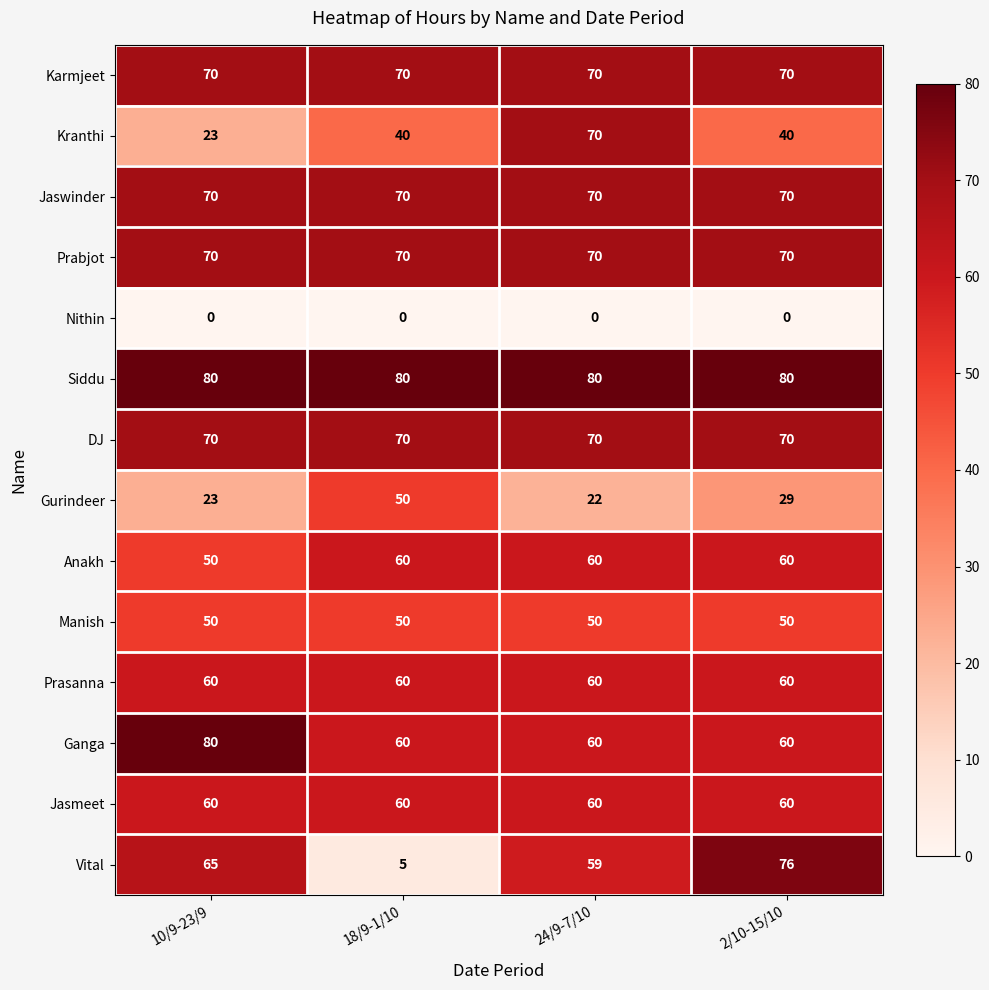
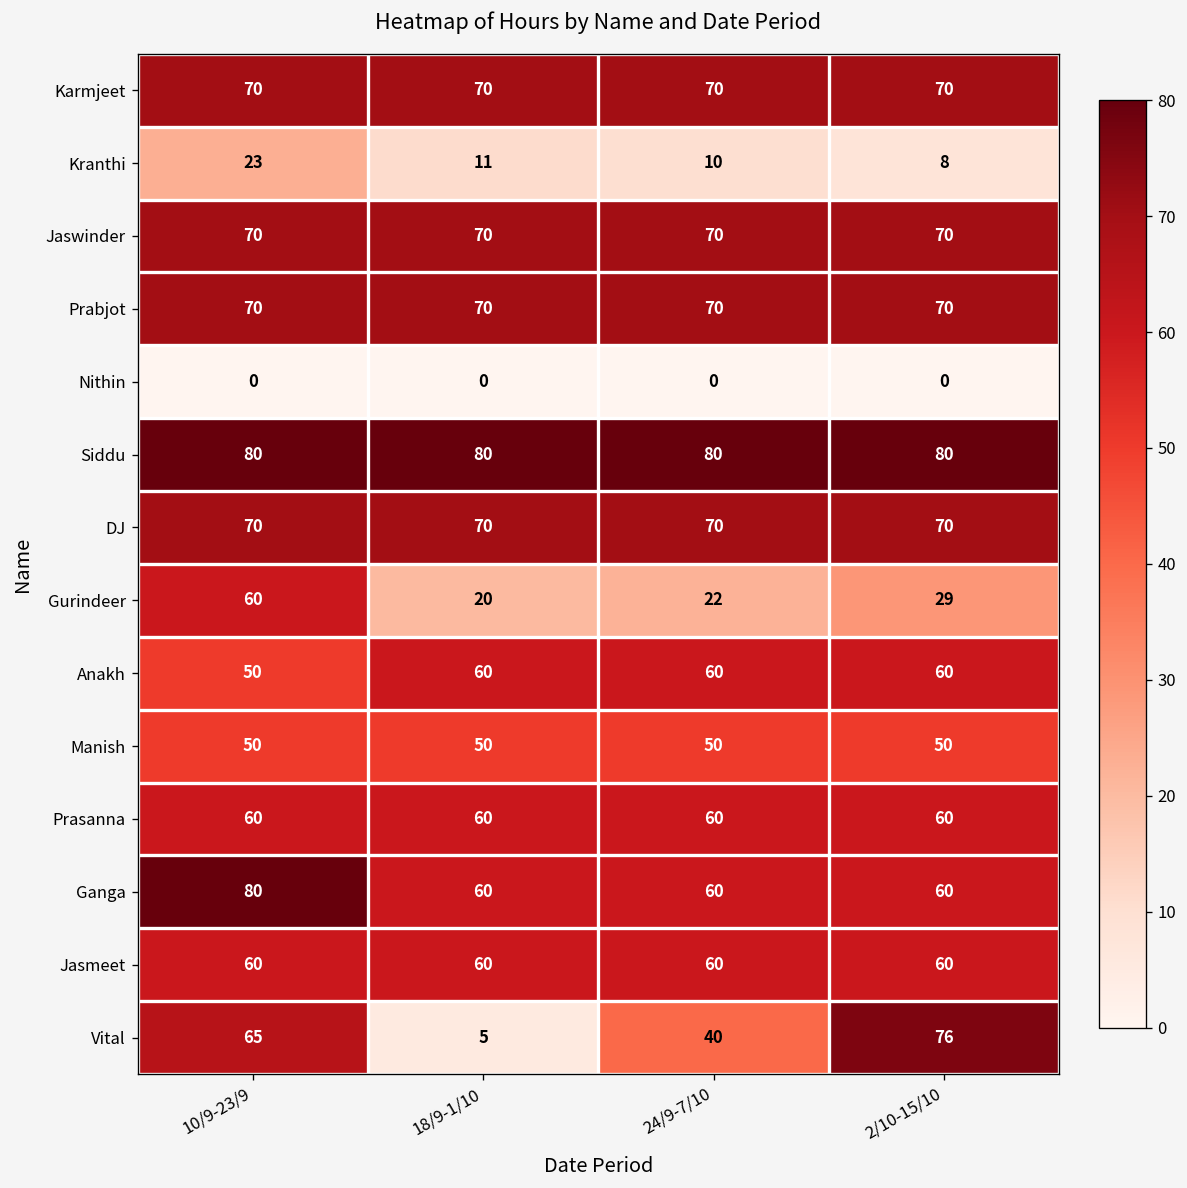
  {
    "Karmjeet": {
      "10/9-23/9": 70,
      "18/9-1/10": 70,
      "24/9-7/10": 70,
      "2/10-15/10": 70
    },
    "Kranthi": {
      "10/9-23/9": 23,
-     "18/9-1/10": 40,
-     "24/9-7/10": 70,
-     "2/10-15/10": 40
+     "18/9-1/10": 11,
+     "24/9-7/10": 10,
+     "2/10-15/10": 8
    },
    "Jaswinder": {
      "10/9-23/9": 70,
      "18/9-1/10": 70,
      "24/9-7/10": 70,
      "2/10-15/10": 70
    },
    "Prabjot": {
      "10/9-23/9": 70,
      "18/9-1/10": 70,
      "24/9-7/10": 70,
      "2/10-15/10": 70
    },
    "Nithin": {
      "10/9-23/9": 0,
      "18/9-1/10": 0,
      "24/9-7/10": 0,
      "2/10-15/10": 0
    },
    "Siddu": {
      "10/9-23/9": 80,
      "18/9-1/10": 80,
      "24/9-7/10": 80,
      "2/10-15/10": 80
    },
    "DJ": {
      "10/9-23/9": 70,
      "18/9-1/10": 70,
      "24/9-7/10": 70,
      "2/10-15/10": 70
    },
    "Gurindeer": {
-     "10/9-23/9": 23,
-     "18/9-1/10": 50,
+     "10/9-23/9": 60,
+     "18/9-1/10": 20,
      "24/9-7/10": 22,
      "2/10-15/10": 29
    },
    "Anakh": {
      "10/9-23/9": 50,
      "18/9-1/10": 60,
      "24/9-7/10": 60,
      "2/10-15/10": 60
    },
    "Manish": {
      "10/9-23/9": 50,
      "18/9-1/10": 50,
      "24/9-7/10": 50,
      "2/10-15/10": 50
    },
    "Prasanna": {
      "10/9-23/9": 60,
      "18/9-1/10": 60,
      "24/9-7/10": 60,
      "2/10-15/10": 60
    },
    "Ganga": {
      "10/9-23/9": 80,
      "18/9-1/10": 60,
      "24/9-7/10": 60,
      "2/10-15/10": 60
    },
    "Jasmeet": {
      "10/9-23/9": 60,
      "18/9-1/10": 60,
      "24/9-7/10": 60,
      "2/10-15/10": 60
    },
    "Vital": {
      "10/9-23/9": 65,
      "18/9-1/10": 5,
-     "24/9-7/10": 59,
+     "24/9-7/10": 40,
      "2/10-15/10": 76
    }
  }
